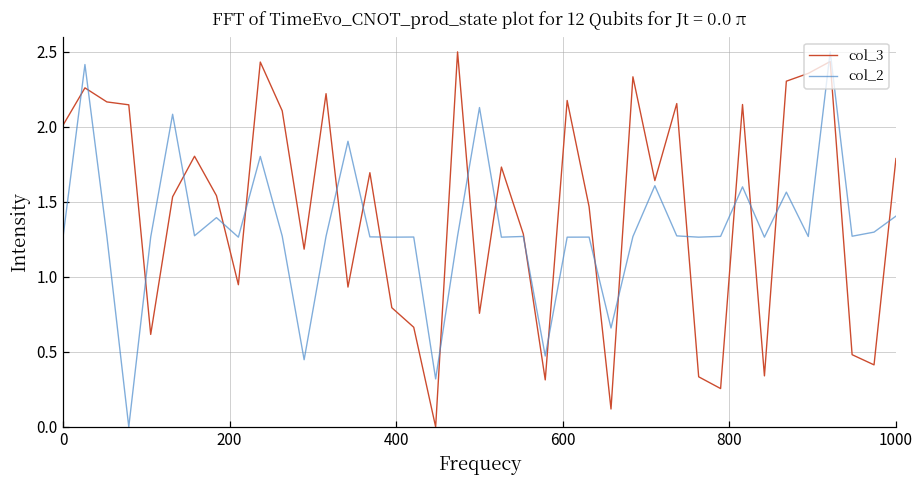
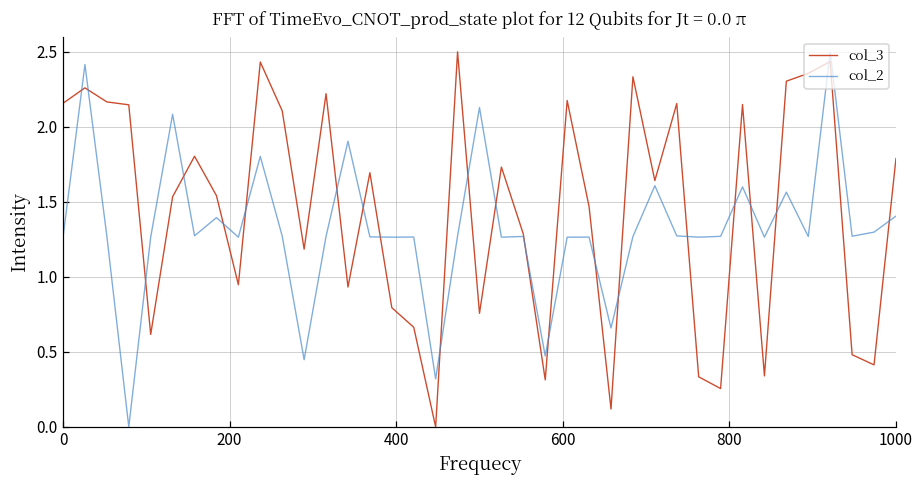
  {
    "col_3": {
-     "0": 2.01,
+     "0": 2.16,
      "1000": 1.79
    },
    "col_2": {
      "0": 1.26,
      "1000": 1.41
    }
  }
